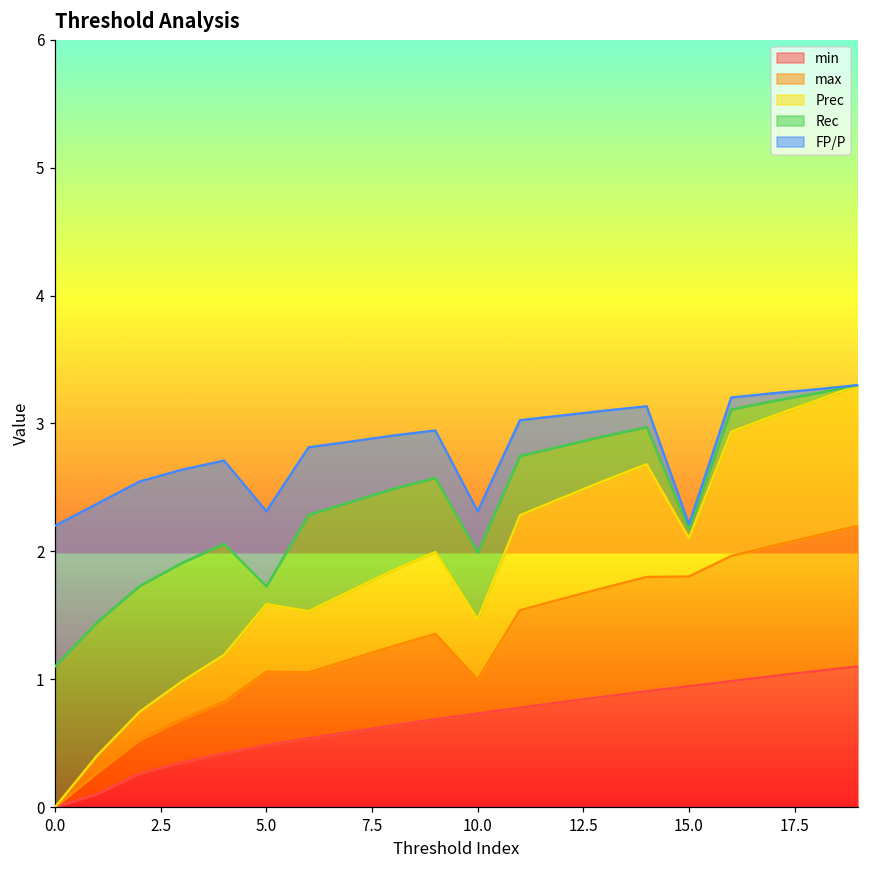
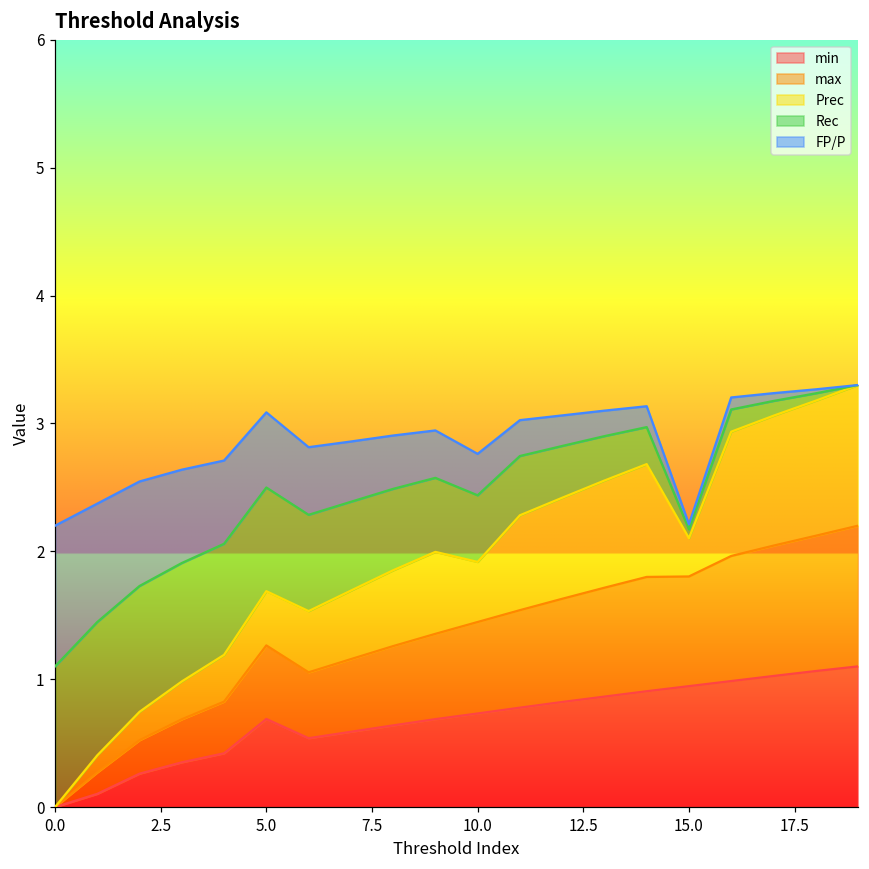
  {
    "min": {
-     "5.0": 0.48,
+     "5.0": 0.69,
      "10.0": 0.73,
      "15.0": 0.95
    },
    "max": {
      "5.0": 0.58,
-     "10.0": 0.27,
+     "10.0": 0.72,
      "15.0": 0.86
    },
    "Prec": {
-     "5.0": 0.53,
+     "5.0": 0.42,
      "10.0": 0.47,
      "15.0": 0.30
    },
    "Rec": {
      "0.0": 1.10,
-     "5.0": 0.14,
+     "5.0": 0.81,
      "10.0": 0.52,
      "15.0": 0.07
    },
    "FP/P": {
      "0.0": 1.10,
      "5.0": 0.59,
      "10.0": 0.32,
      "15.0": 0.04
    }
  }
